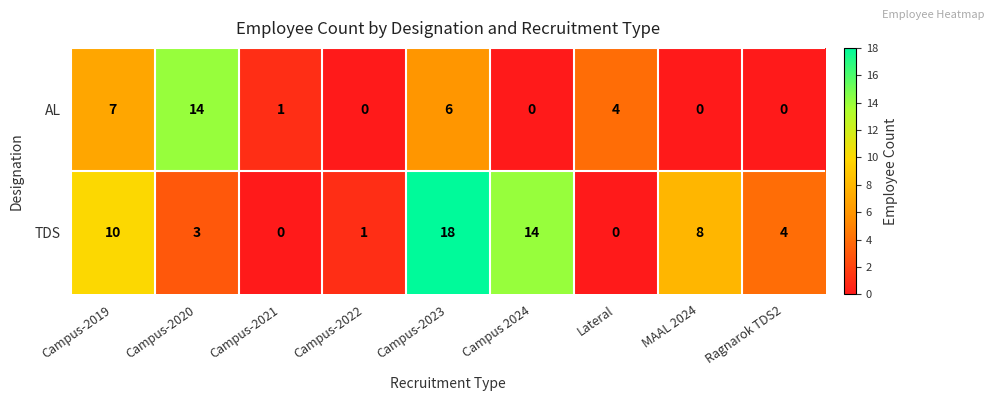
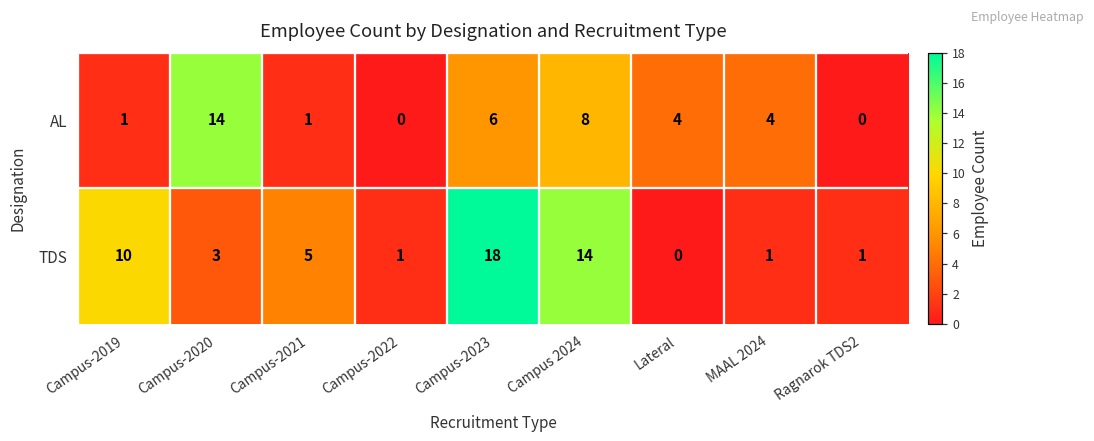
  {
    "AL": {
-     "Campus-2019": 7,
+     "Campus-2019": 1,
      "Campus-2020": 14,
      "Campus-2021": 1,
      "Campus-2022": 0,
      "Campus-2023": 6,
-     "Campus 2024": 0,
+     "Campus 2024": 8,
      "Lateral": 4,
-     "MAAL 2024": 0,
+     "MAAL 2024": 4,
      "Ragnarok TDS2": 0
    },
    "TDS": {
      "Campus-2019": 10,
      "Campus-2020": 3,
-     "Campus-2021": 0,
+     "Campus-2021": 5,
      "Campus-2022": 1,
      "Campus-2023": 18,
      "Campus 2024": 14,
      "Lateral": 0,
-     "MAAL 2024": 8,
-     "Ragnarok TDS2": 4
+     "MAAL 2024": 1,
+     "Ragnarok TDS2": 1
    }
  }
